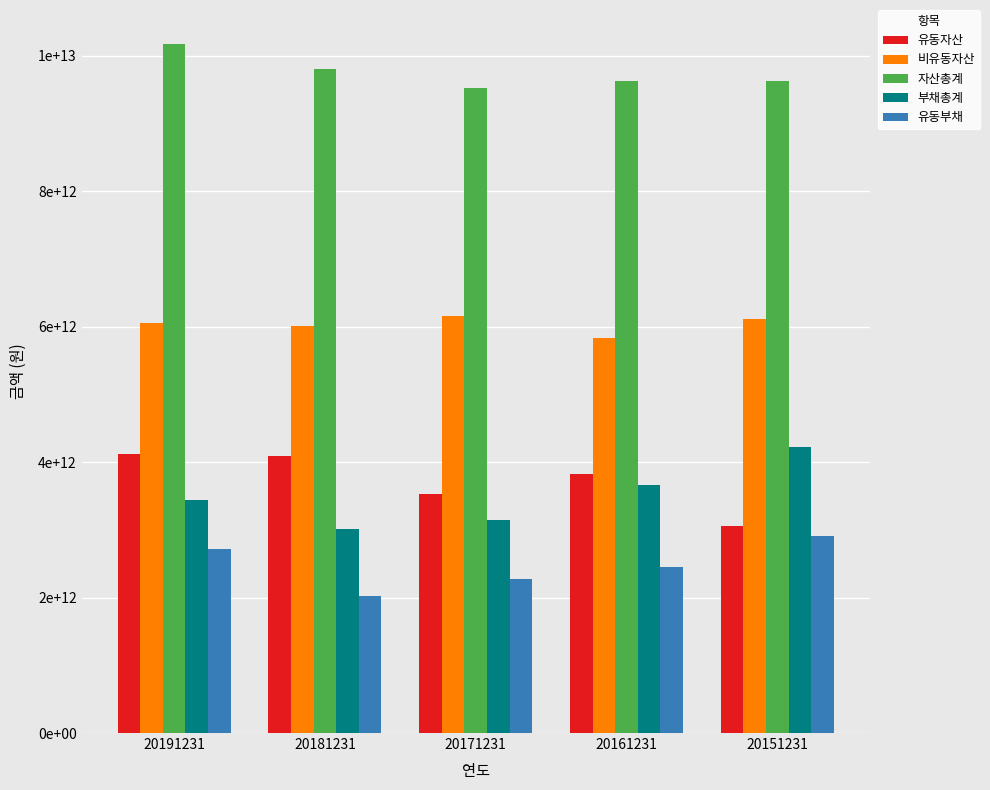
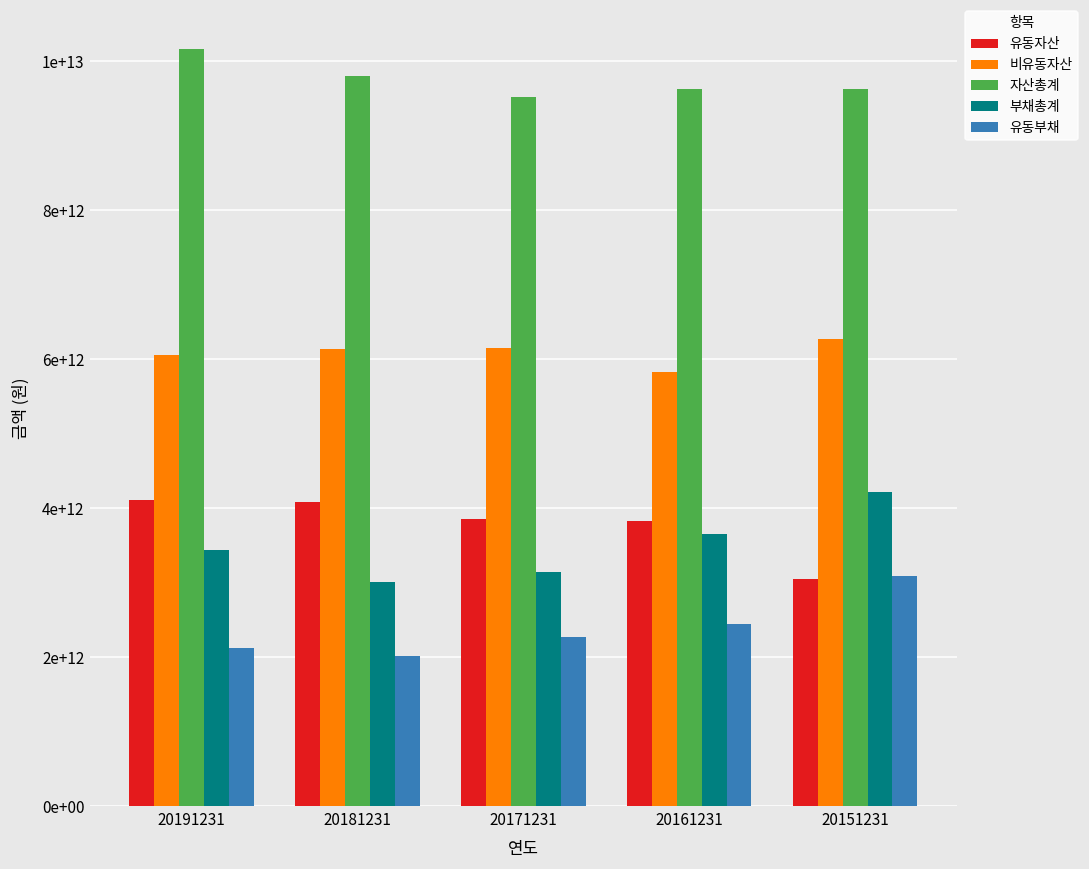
  {
    "유동자산": {
      "20191231": 4100000000000,
      "20181231": 4100000000000,
-     "20171231": 3500000000000,
+     "20171231": 3900000000000,
      "20161231": 3800000000000,
      "20151231": 3100000000000
    },
    "비유동자산": {
      "20191231": 6100000000000,
-     "20181231": 6000000000000,
+     "20181231": 6100000000000,
      "20171231": 6100000000000,
      "20161231": 5800000000000,
-     "20151231": 6100000000000
+     "20151231": 6300000000000
    },
    "자산총계": {
      "20191231": 10200000000000,
      "20181231": 9800000000000,
      "20171231": 9500000000000,
      "20161231": 9600000000000,
      "20151231": 9600000000000
    },
    "부채총계": {
      "20191231": 3400000000000,
      "20181231": 3000000000000,
      "20171231": 3100000000000,
      "20161231": 3700000000000,
      "20151231": 4200000000000
    },
    "유동부채": {
-     "20191231": 2700000000000,
+     "20191231": 2100000000000,
      "20181231": 2000000000000,
      "20171231": 2300000000000,
      "20161231": 2400000000000,
-     "20151231": 2900000000000
+     "20151231": 3100000000000
    }
  }
